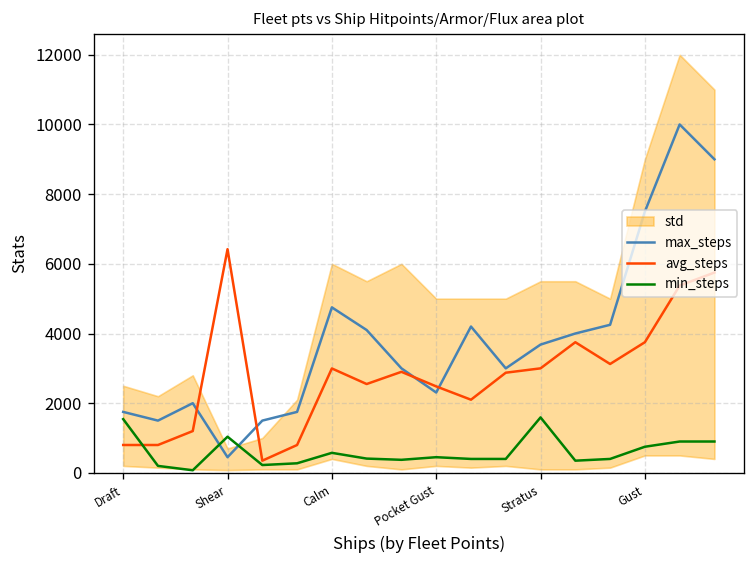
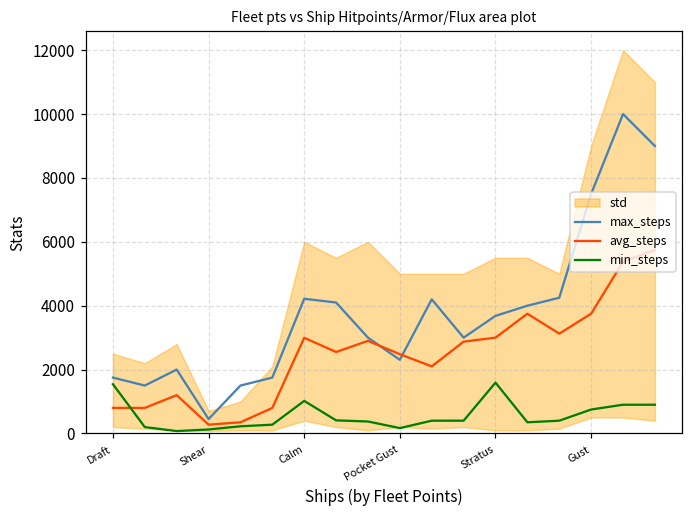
  {
    "max_steps": {
      "Draft": 1800,
      "Shear": 500,
-     "Calm": 4800,
+     "Calm": 4200,
      "Pocket Gust": 2300,
      "Stratus": 3700,
      "Gust": 7500
    },
    "avg_steps": {
      "Draft": 800,
-     "Shear": 6400,
+     "Shear": 300,
      "Calm": 3000,
      "Pocket Gust": 2500,
      "Stratus": 3000,
      "Gust": 3800
    },
    "min_steps": {
      "Draft": 1500,
-     "Shear": 1000,
-     "Calm": 600,
-     "Pocket Gust": 500,
+     "Shear": 100,
+     "Calm": 1000,
+     "Pocket Gust": 200,
      "Stratus": 1600,
      "Gust": 800
    }
  }
